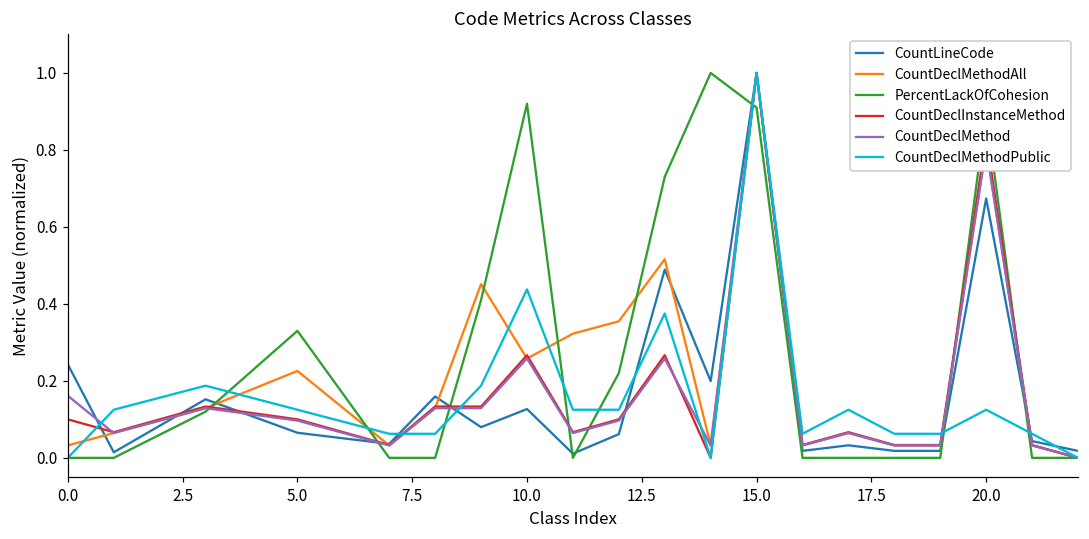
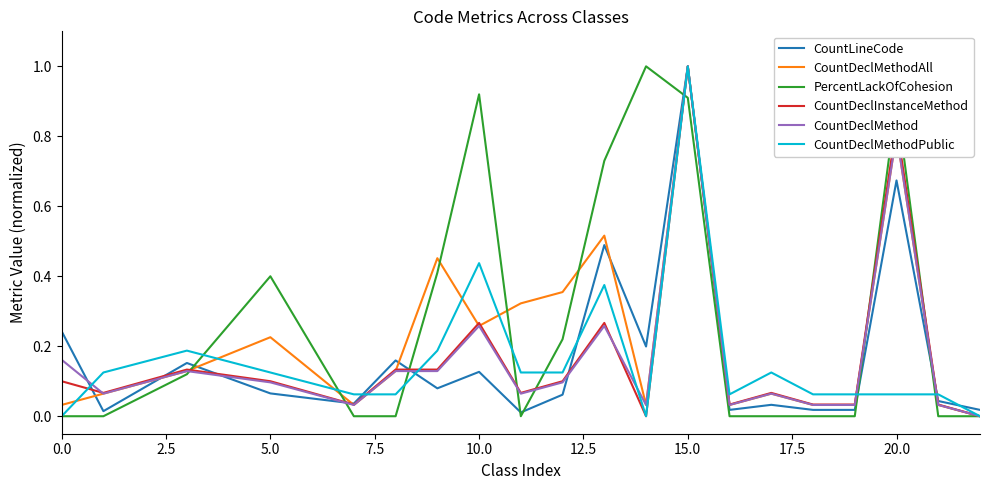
  {
    "CountLineCode": {
      "0.0": 0.24,
      "5.0": 0.07,
      "10.0": 0.13,
      "20.0": 0.67
    },
    "CountDeclMethodAll": {
      "0.0": 0.03,
      "5.0": 0.23
    },
    "PercentLackOfCohesion": {
-     "5.0": 0.33,
+     "5.0": 0.40,
      "10.0": 0.92,
      "15.0": 0.91
    },
    "CountDeclInstanceMethod": {
      "0.0": 0.10,
      "10.0": 0.27
    },
    "CountDeclMethod": {
      "0.0": 0.16
    },
    "CountDeclMethodPublic": {
      "5.0": 0.13,
      "10.0": 0.44,
-     "20.0": 0.13
+     "20.0": 0.06
    }
  }
